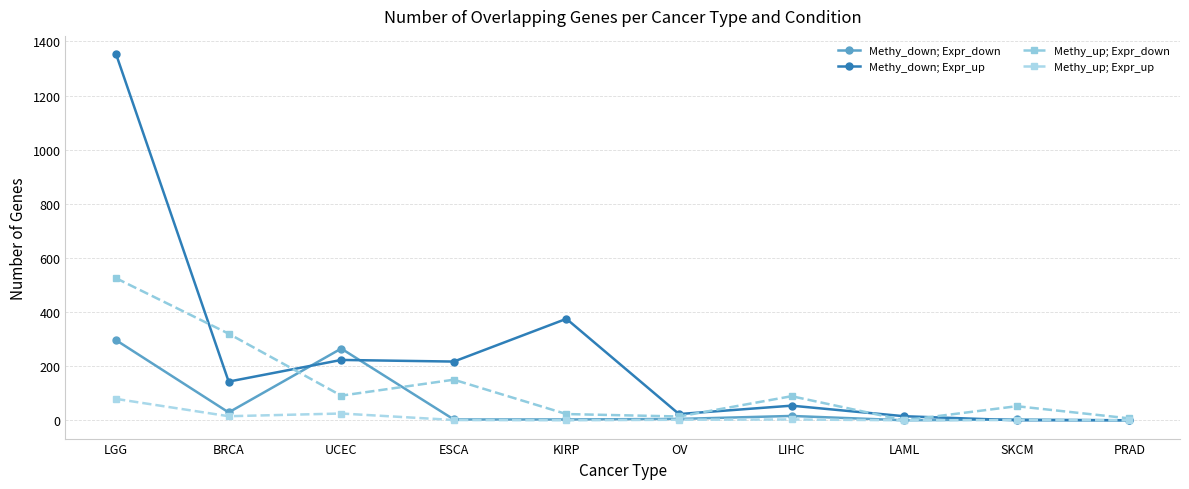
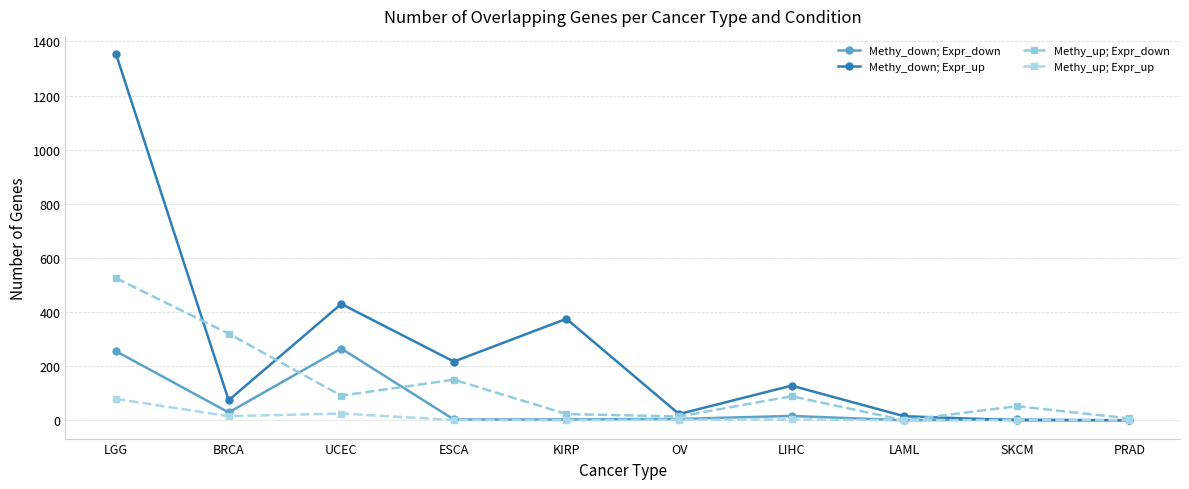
  {
    "Methy_down; Expr_down": {
-     "LGG": 300,
+     "LGG": 260,
      "BRCA": 30,
      "UCEC": 270,
      "LIHC": 20
    },
    "Methy_down; Expr_up": {
      "LGG": 1350,
-     "BRCA": 140,
-     "UCEC": 220,
+     "BRCA": 70,
+     "UCEC": 430,
      "ESCA": 220,
      "KIRP": 380,
-     "LIHC": 50,
+     "LIHC": 130,
      "LAML": 20
    }
  }
